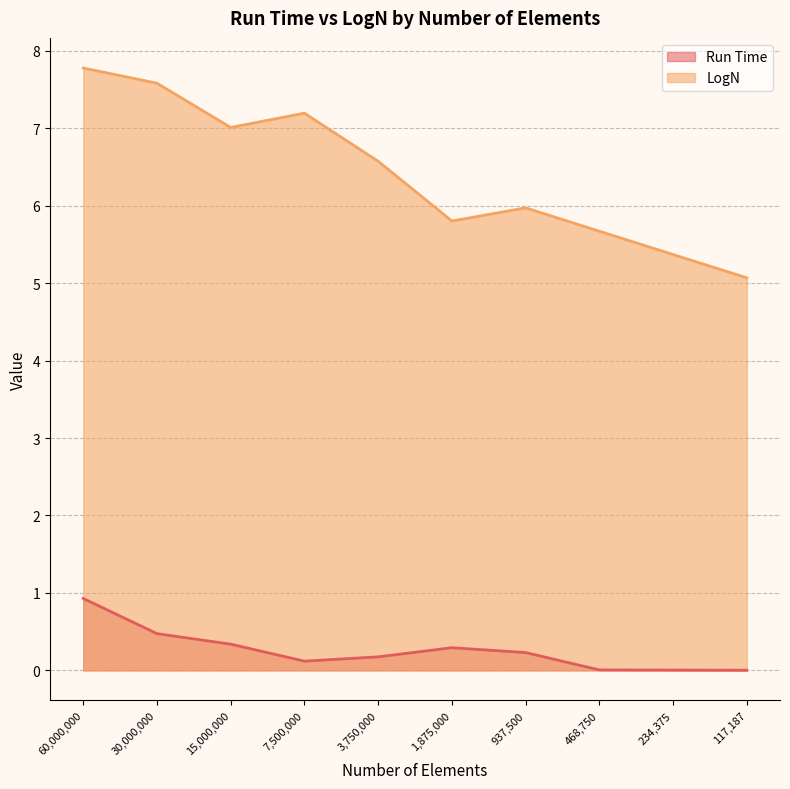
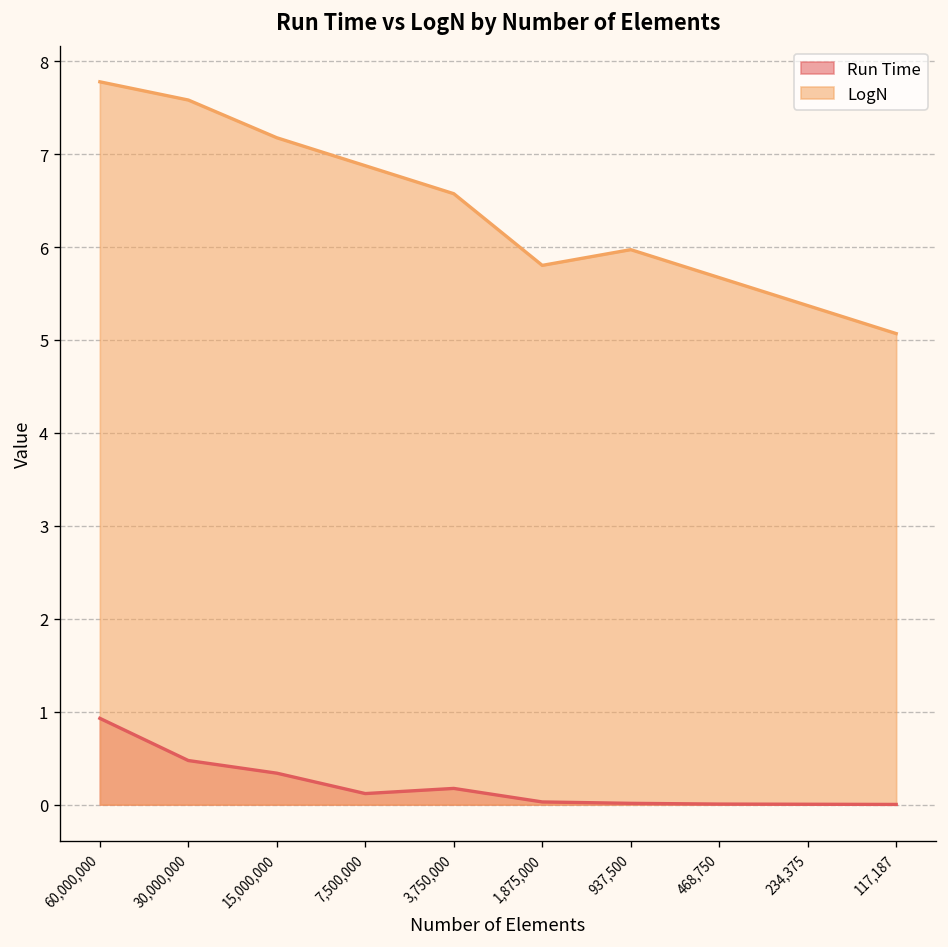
  {
    "Run Time": {
      "60,000,000": 0.9,
      "30,000,000": 0.5,
      "15,000,000": 0.3,
      "7,500,000": 0.1,
      "3,750,000": 0.2,
-     "1,875,000": 0.3,
-     "937,500": 0.2,
+     "1,875,000": 0.0,
+     "937,500": 0.0,
      "468,750": 0.0,
      "234,375": 0.0,
      "117,187": 0.0
    },
    "LogN": {
      "60,000,000": 7.8,
      "30,000,000": 7.6,
-     "15,000,000": 7.0,
-     "7,500,000": 7.2,
+     "15,000,000": 7.2,
+     "7,500,000": 6.9,
      "3,750,000": 6.6,
      "1,875,000": 5.8,
      "937,500": 6.0,
      "468,750": 5.7,
      "234,375": 5.4,
      "117,187": 5.1
    }
  }
